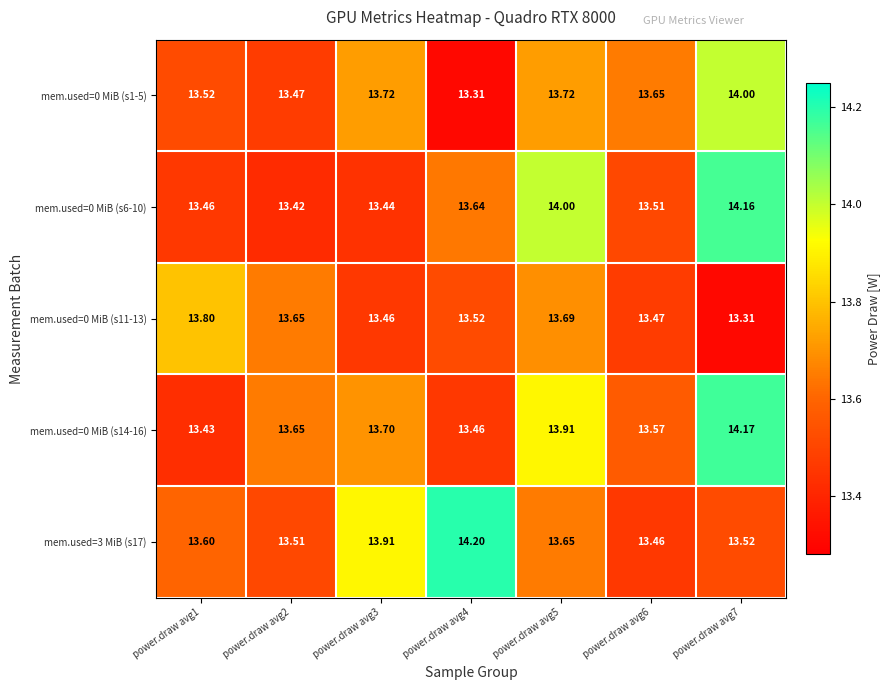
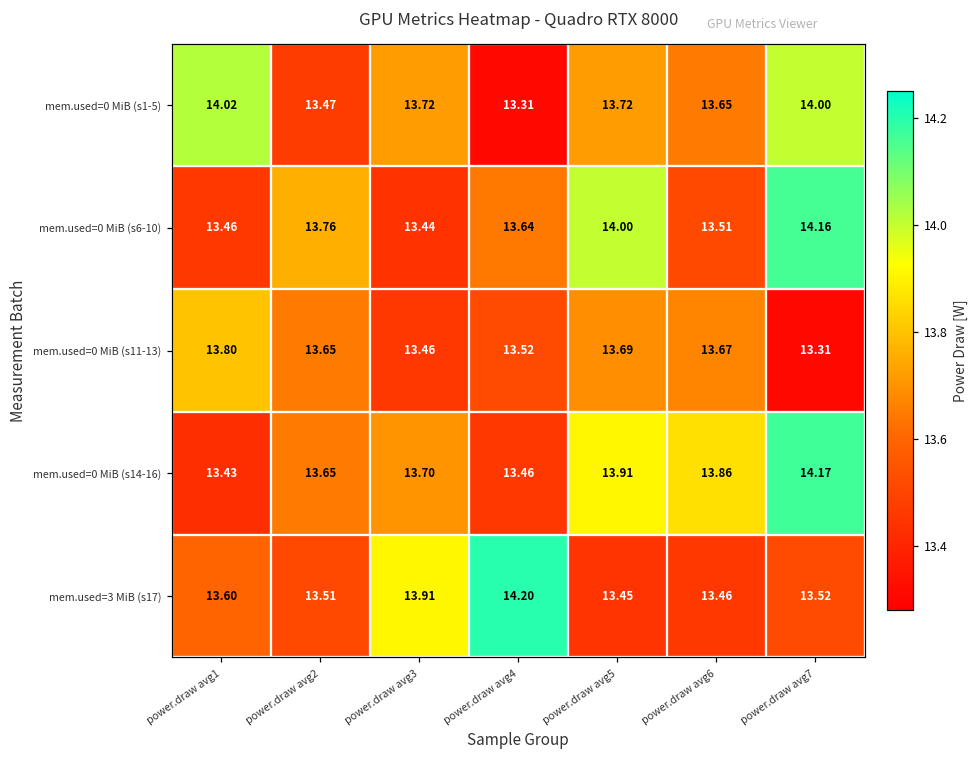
  {
    "mem.used=0 MiB (s1-5)": {
-     "power.draw avg1": 13.52,
+     "power.draw avg1": 14.02,
      "power.draw avg2": 13.47,
      "power.draw avg3": 13.72,
      "power.draw avg4": 13.31,
      "power.draw avg5": 13.72,
      "power.draw avg6": 13.65,
      "power.draw avg7": 14.00
    },
    "mem.used=0 MiB (s6-10)": {
      "power.draw avg1": 13.46,
-     "power.draw avg2": 13.42,
+     "power.draw avg2": 13.76,
      "power.draw avg3": 13.44,
      "power.draw avg4": 13.64,
      "power.draw avg5": 14.00,
      "power.draw avg6": 13.51,
      "power.draw avg7": 14.16
    },
    "mem.used=0 MiB (s11-13)": {
      "power.draw avg1": 13.80,
      "power.draw avg2": 13.65,
      "power.draw avg3": 13.46,
      "power.draw avg4": 13.52,
      "power.draw avg5": 13.69,
-     "power.draw avg6": 13.47,
+     "power.draw avg6": 13.67,
      "power.draw avg7": 13.31
    },
    "mem.used=0 MiB (s14-16)": {
      "power.draw avg1": 13.43,
      "power.draw avg2": 13.65,
      "power.draw avg3": 13.70,
      "power.draw avg4": 13.46,
      "power.draw avg5": 13.91,
-     "power.draw avg6": 13.57,
+     "power.draw avg6": 13.86,
      "power.draw avg7": 14.17
    },
    "mem.used=3 MiB (s17)": {
      "power.draw avg1": 13.60,
      "power.draw avg2": 13.51,
      "power.draw avg3": 13.91,
      "power.draw avg4": 14.20,
-     "power.draw avg5": 13.65,
+     "power.draw avg5": 13.45,
      "power.draw avg6": 13.46,
      "power.draw avg7": 13.52
    }
  }
